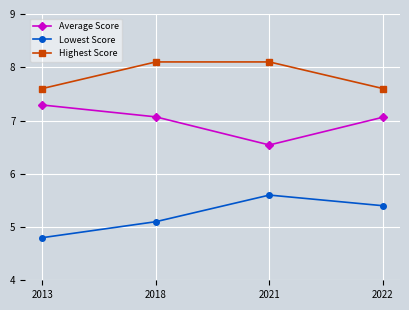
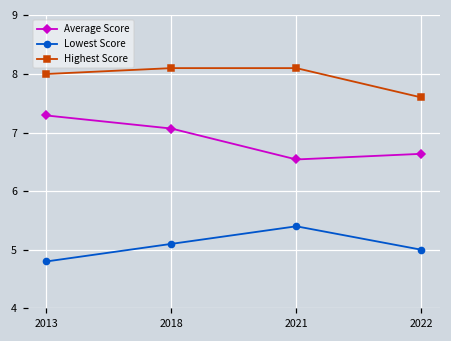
  {
    "Average Score": {
      "2013": 7.3,
      "2018": 7.1,
      "2021": 6.5,
-     "2022": 7.1
+     "2022": 6.6
    },
    "Lowest Score": {
      "2013": 4.8,
      "2018": 5.1,
-     "2021": 5.6,
-     "2022": 5.4
+     "2021": 5.4,
+     "2022": 5.0
    },
    "Highest Score": {
-     "2013": 7.6,
+     "2013": 8.0,
      "2018": 8.1,
      "2021": 8.1,
      "2022": 7.6
    }
  }
